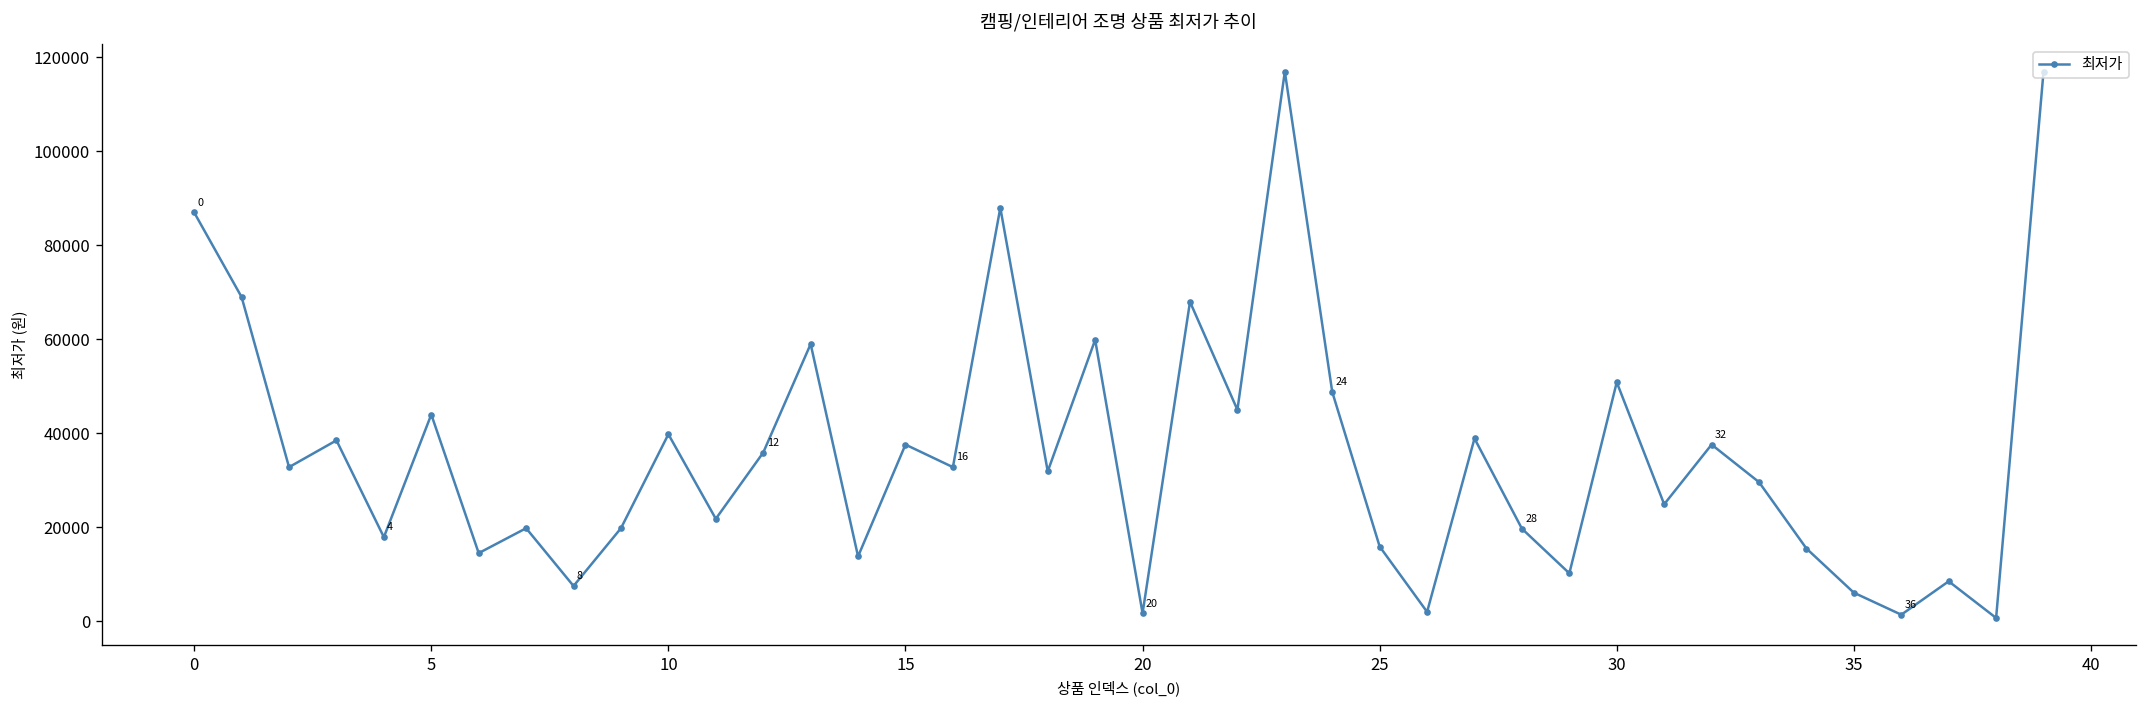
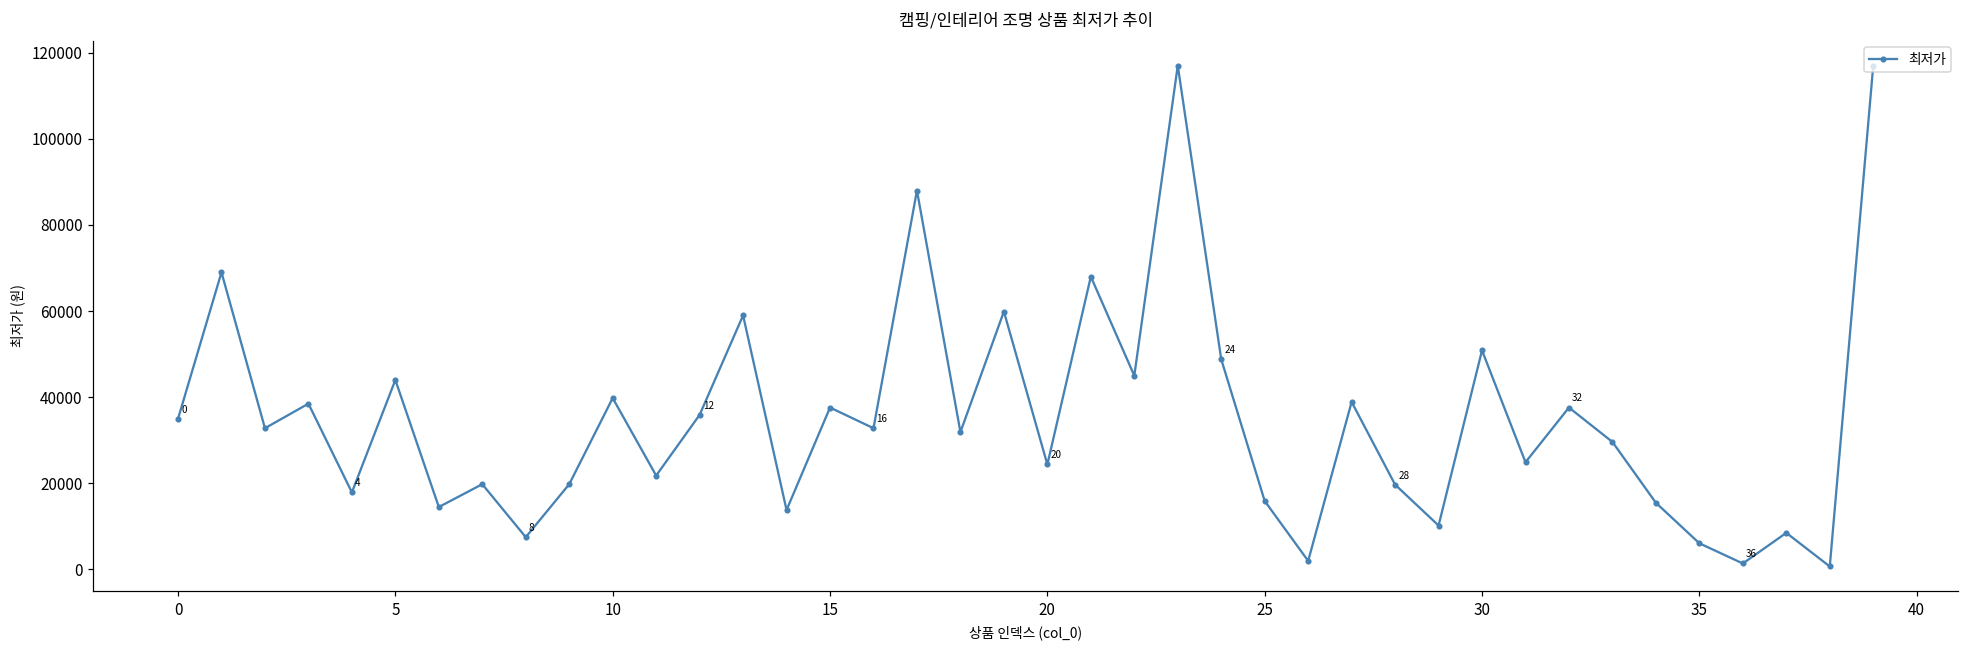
  {
-   "0": 87000,
+   "0": 35000,
    "5": 44000,
    "10": 40000,
    "15": 38000,
-   "20": 2000,
+   "20": 24000,
    "25": 16000,
    "30": 51000,
    "35": 6000
  }
